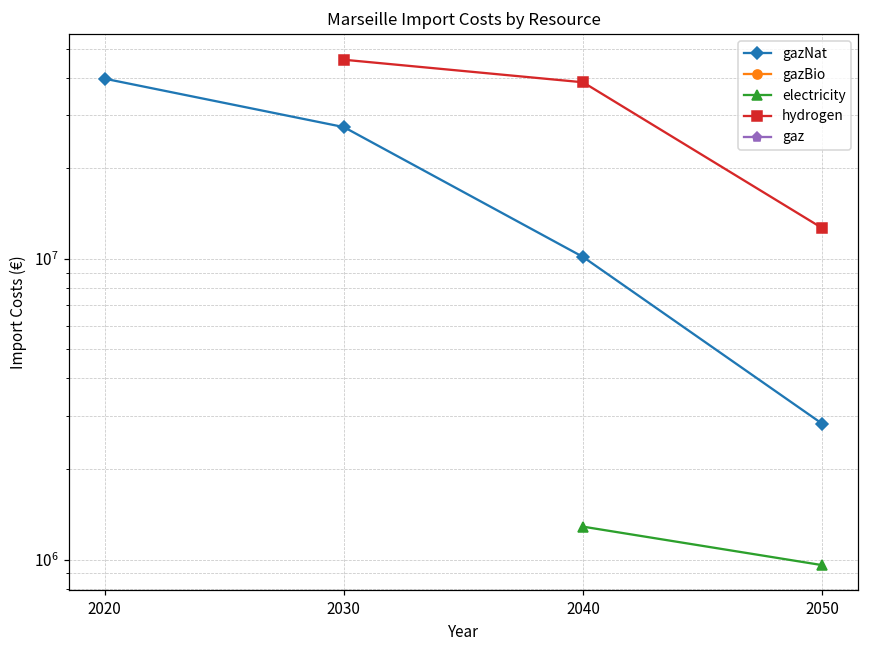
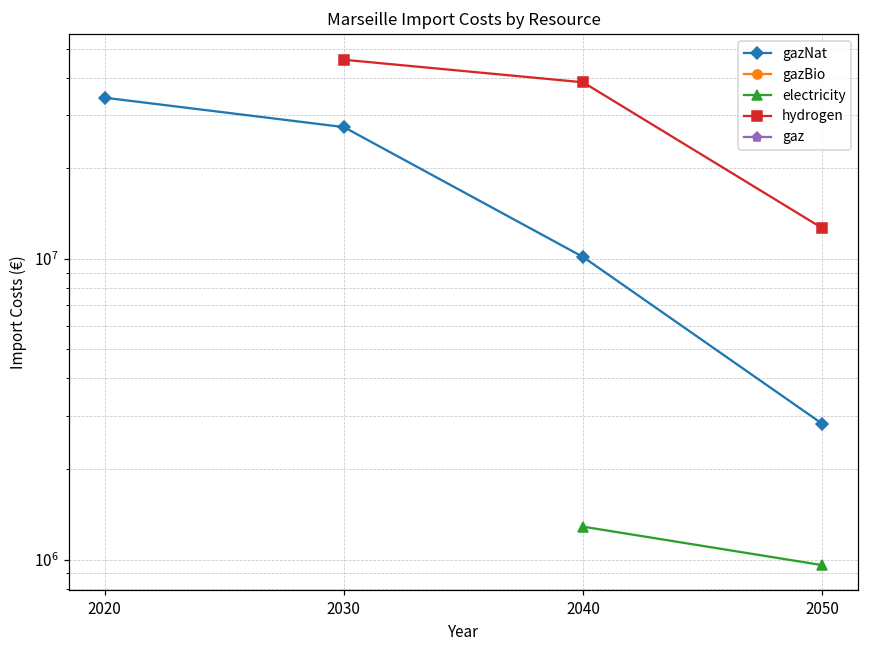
  {
    "gazNat": {
-     "2020": 40000000,
+     "2020": 34000000,
      "2030": 27000000,
      "2040": 10100000,
      "2050": 2800000
    },
    "electricity": {
      "2040": 1300000,
      "2050": 960000
    },
    "hydrogen": {
      "2030": 46000000,
      "2040": 39000000,
      "2050": 13000000
    }
  }
